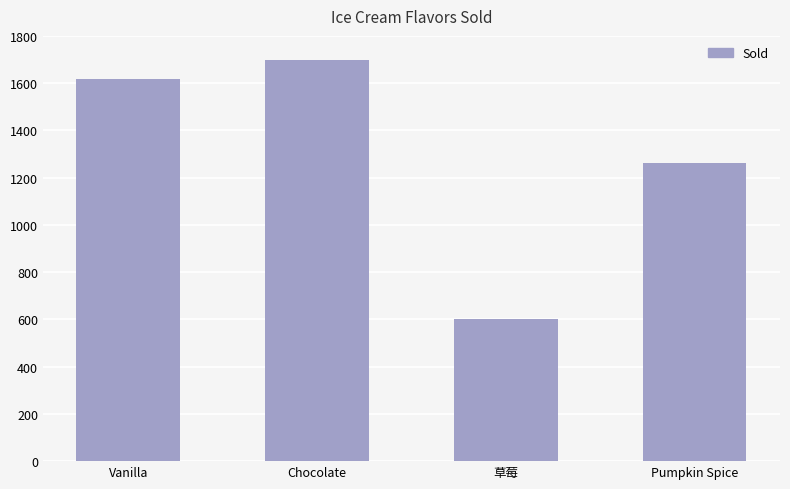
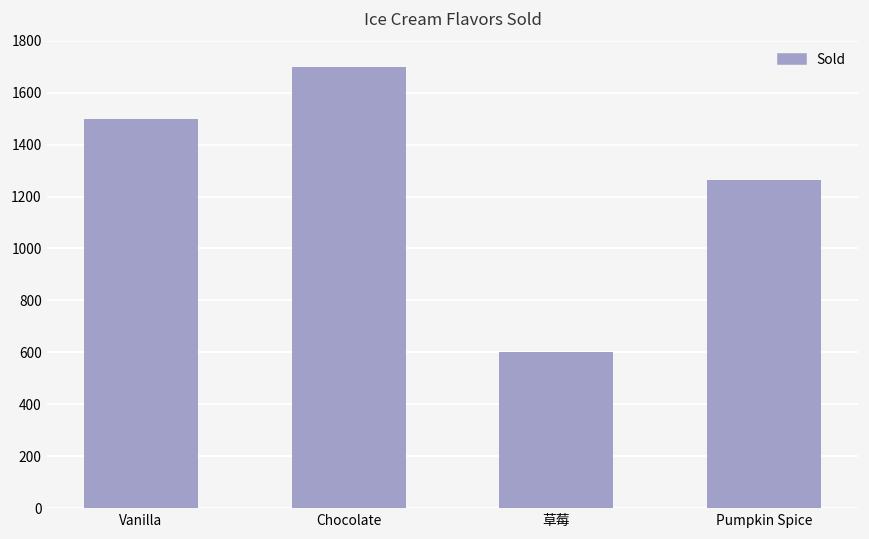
  {
-   "Vanilla": 1620,
+   "Vanilla": 1500,
    "Chocolate": 1700,
    "草莓": 600,
    "Pumpkin Spice": 1260
  }
